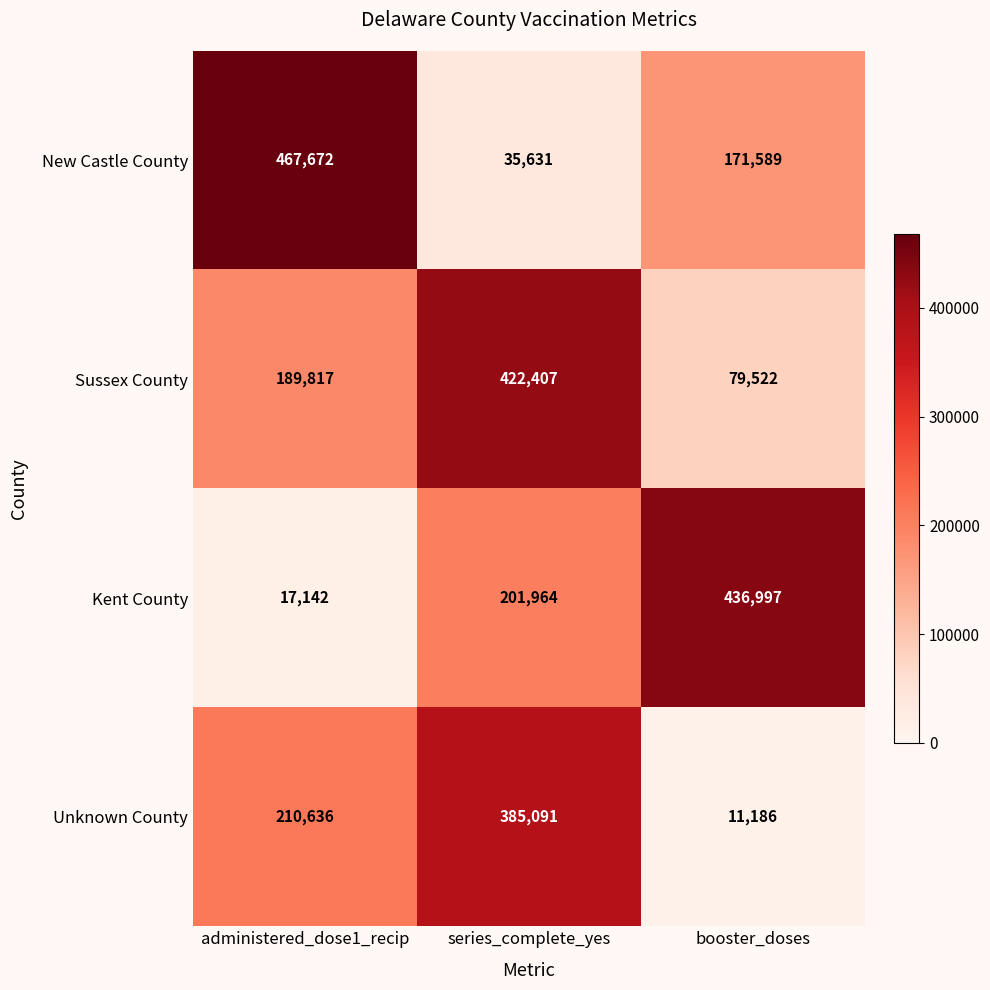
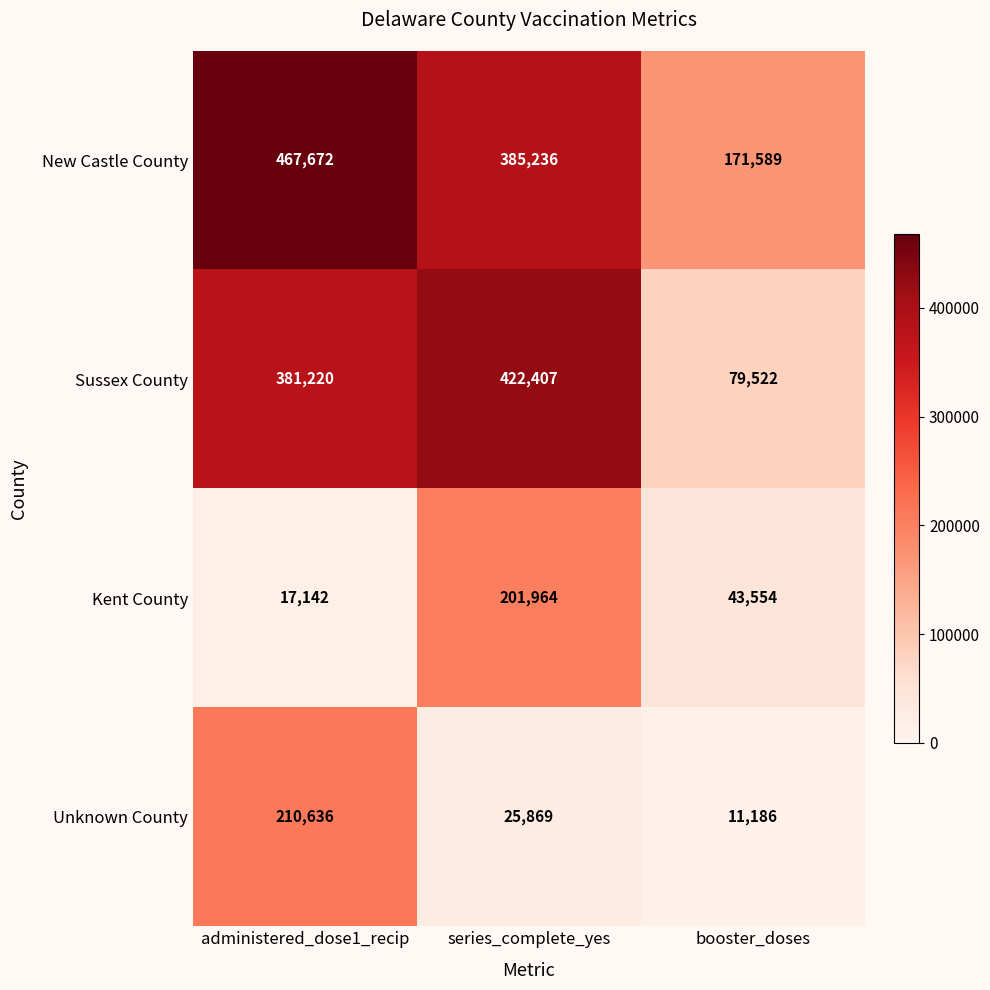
  {
    "New Castle County": {
      "administered_dose1_recip": "467,672",
-     "series_complete_yes": "35,631",
+     "series_complete_yes": "385,236",
      "booster_doses": "171,589"
    },
    "Sussex County": {
-     "administered_dose1_recip": "189,817",
+     "administered_dose1_recip": "381,220",
      "series_complete_yes": "422,407",
      "booster_doses": "79,522"
    },
    "Kent County": {
      "administered_dose1_recip": "17,142",
      "series_complete_yes": "201,964",
-     "booster_doses": "436,997"
+     "booster_doses": "43,554"
    },
    "Unknown County": {
      "administered_dose1_recip": "210,636",
-     "series_complete_yes": "385,091",
+     "series_complete_yes": "25,869",
      "booster_doses": "11,186"
    }
  }
